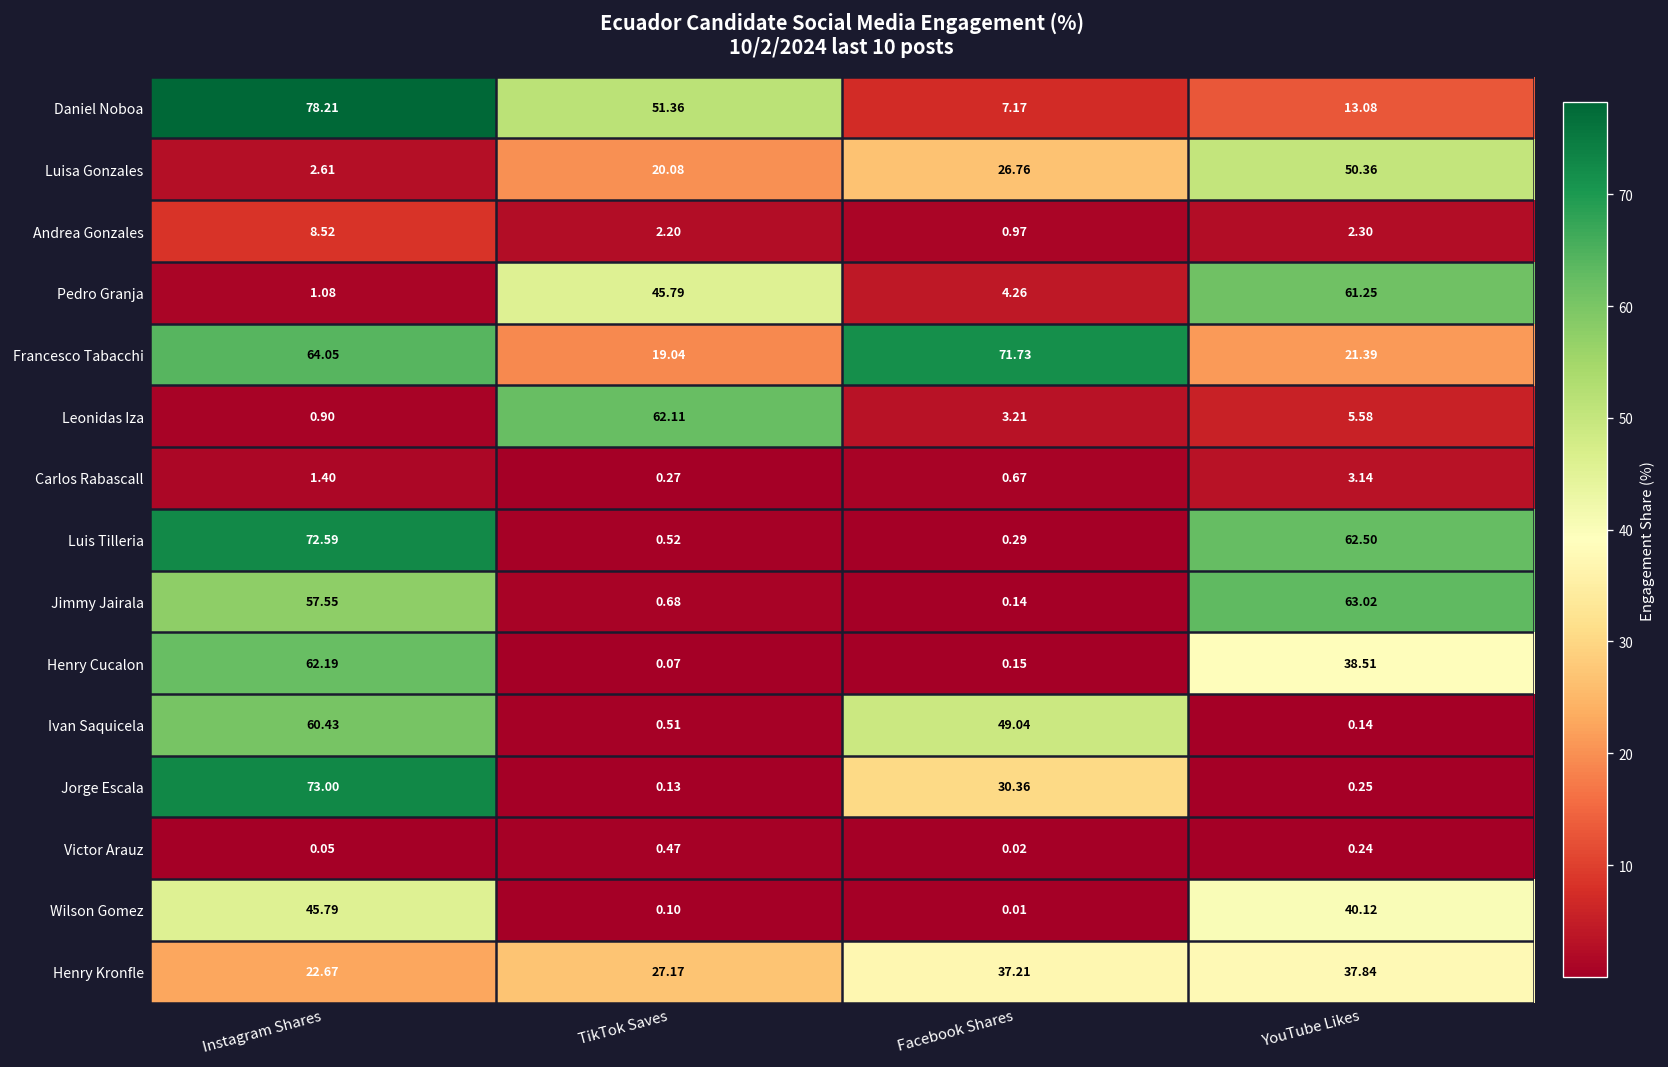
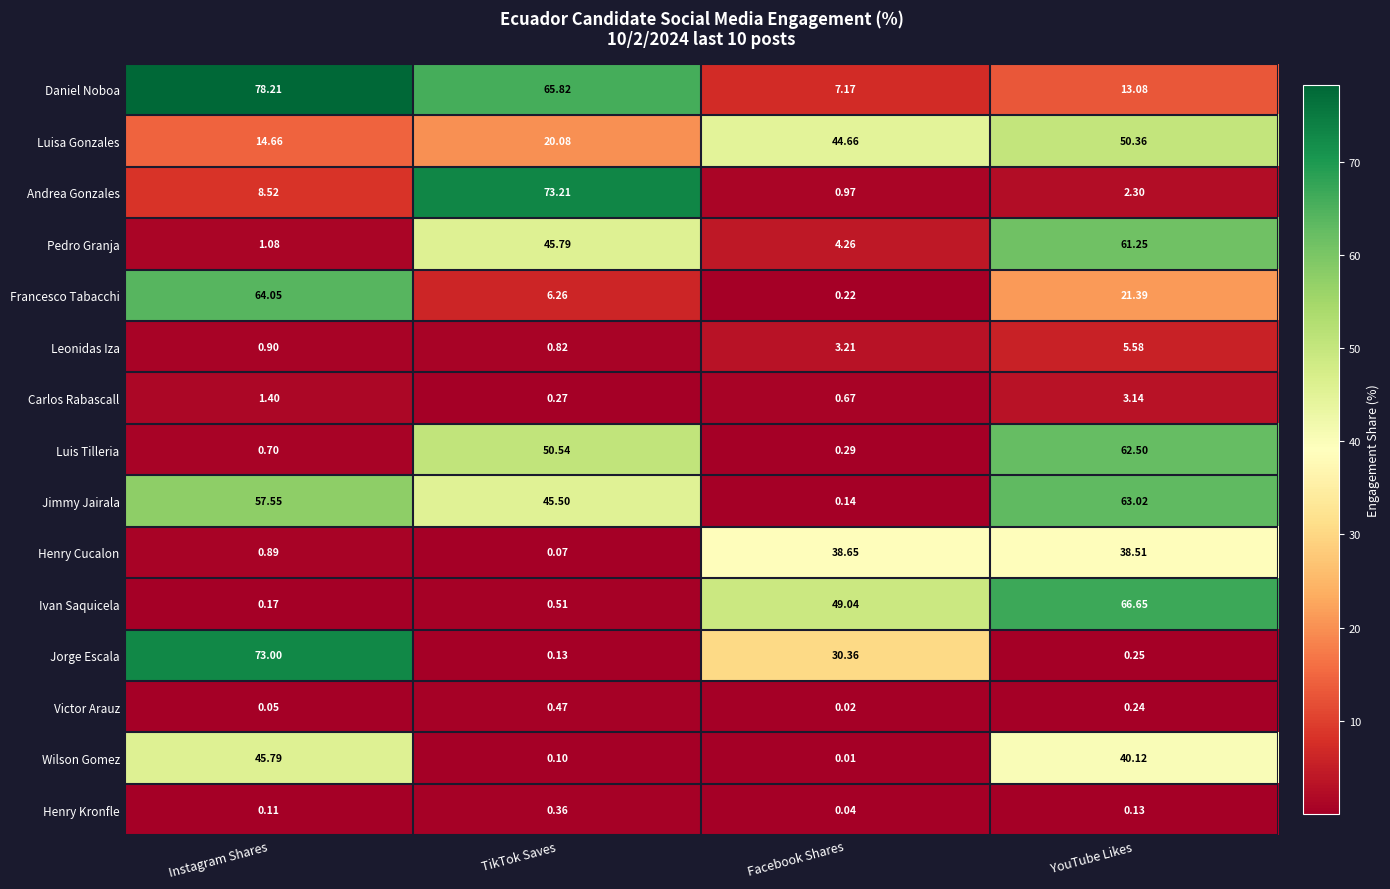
  {
    "Daniel Noboa": {
      "Instagram Shares": 78.21,
-     "TikTok Saves": 51.36,
+     "TikTok Saves": 65.82,
      "Facebook Shares": 7.17,
      "YouTube Likes": 13.08
    },
    "Luisa Gonzales": {
-     "Instagram Shares": 2.61,
+     "Instagram Shares": 14.66,
      "TikTok Saves": 20.08,
-     "Facebook Shares": 26.76,
+     "Facebook Shares": 44.66,
      "YouTube Likes": 50.36
    },
    "Andrea Gonzales": {
      "Instagram Shares": 8.52,
-     "TikTok Saves": 2.20,
+     "TikTok Saves": 73.21,
      "Facebook Shares": 0.97,
      "YouTube Likes": 2.30
    },
    "Pedro Granja": {
      "Instagram Shares": 1.08,
      "TikTok Saves": 45.79,
      "Facebook Shares": 4.26,
      "YouTube Likes": 61.25
    },
    "Francesco Tabacchi": {
      "Instagram Shares": 64.05,
-     "TikTok Saves": 19.04,
-     "Facebook Shares": 71.73,
+     "TikTok Saves": 6.26,
+     "Facebook Shares": 0.22,
      "YouTube Likes": 21.39
    },
    "Leonidas Iza": {
      "Instagram Shares": 0.90,
-     "TikTok Saves": 62.11,
+     "TikTok Saves": 0.82,
      "Facebook Shares": 3.21,
      "YouTube Likes": 5.58
    },
    "Carlos Rabascall": {
      "Instagram Shares": 1.40,
      "TikTok Saves": 0.27,
      "Facebook Shares": 0.67,
      "YouTube Likes": 3.14
    },
    "Luis Tilleria": {
-     "Instagram Shares": 72.59,
-     "TikTok Saves": 0.52,
+     "Instagram Shares": 0.70,
+     "TikTok Saves": 50.54,
      "Facebook Shares": 0.29,
      "YouTube Likes": 62.50
    },
    "Jimmy Jairala": {
      "Instagram Shares": 57.55,
-     "TikTok Saves": 0.68,
+     "TikTok Saves": 45.50,
      "Facebook Shares": 0.14,
      "YouTube Likes": 63.02
    },
    "Henry Cucalon": {
-     "Instagram Shares": 62.19,
+     "Instagram Shares": 0.89,
      "TikTok Saves": 0.07,
-     "Facebook Shares": 0.15,
+     "Facebook Shares": 38.65,
      "YouTube Likes": 38.51
    },
    "Ivan Saquicela": {
-     "Instagram Shares": 60.43,
+     "Instagram Shares": 0.17,
      "TikTok Saves": 0.51,
      "Facebook Shares": 49.04,
-     "YouTube Likes": 0.14
+     "YouTube Likes": 66.65
    },
    "Jorge Escala": {
      "Instagram Shares": 73.00,
      "TikTok Saves": 0.13,
      "Facebook Shares": 30.36,
      "YouTube Likes": 0.25
    },
    "Victor Arauz": {
      "Instagram Shares": 0.05,
      "TikTok Saves": 0.47,
      "Facebook Shares": 0.02,
      "YouTube Likes": 0.24
    },
    "Wilson Gomez": {
      "Instagram Shares": 45.79,
      "TikTok Saves": 0.10,
      "Facebook Shares": 0.01,
      "YouTube Likes": 40.12
    },
    "Henry Kronfle": {
-     "Instagram Shares": 22.67,
-     "TikTok Saves": 27.17,
-     "Facebook Shares": 37.21,
-     "YouTube Likes": 37.84
+     "Instagram Shares": 0.11,
+     "TikTok Saves": 0.36,
+     "Facebook Shares": 0.04,
+     "YouTube Likes": 0.13
    }
  }
